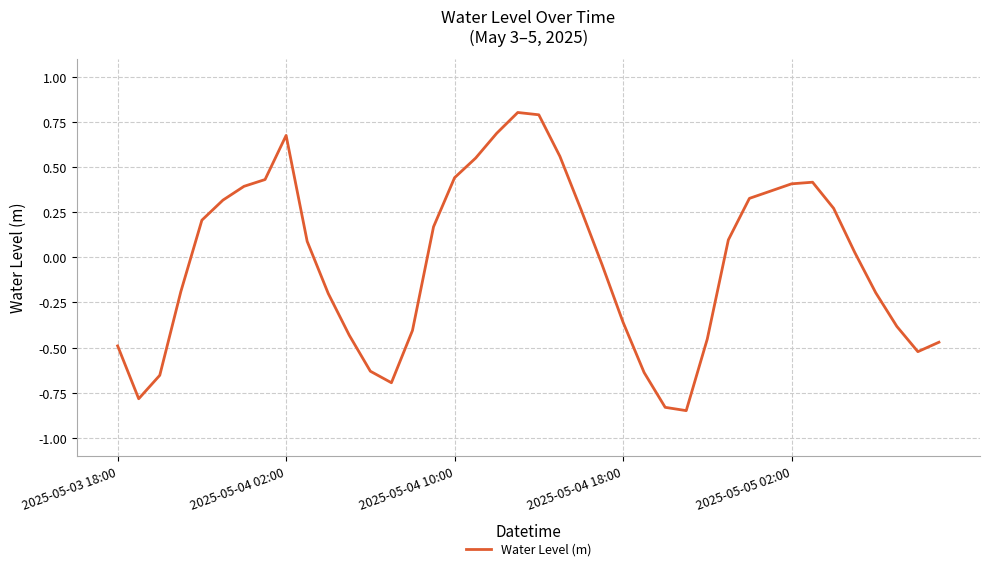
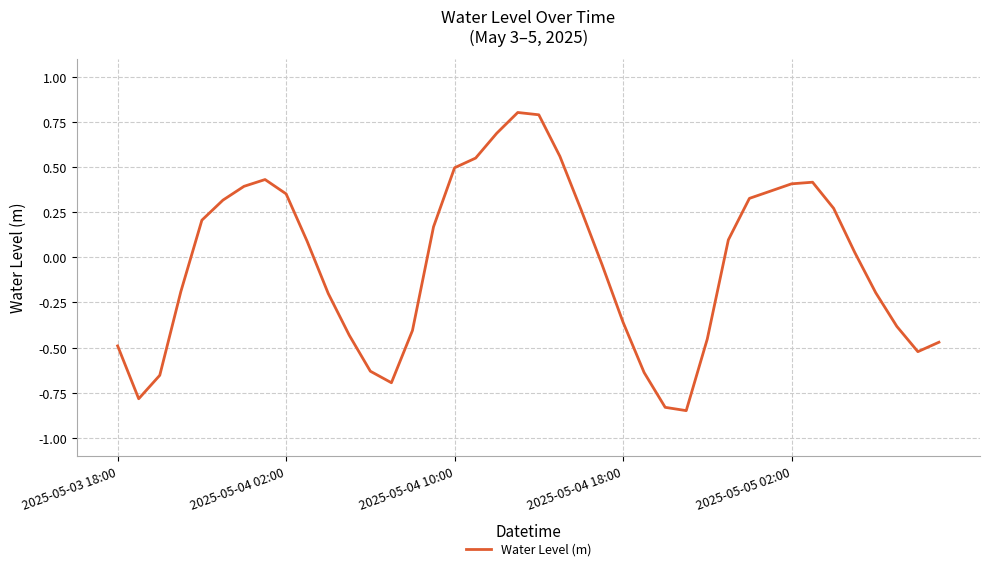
  {
    "2025-05-03 18:00": -0.49,
-   "2025-05-04 02:00": 0.67,
-   "2025-05-04 10:00": 0.44,
+   "2025-05-04 02:00": 0.35,
+   "2025-05-04 10:00": 0.50,
    "2025-05-04 18:00": -0.36,
    "2025-05-05 02:00": 0.41
  }
